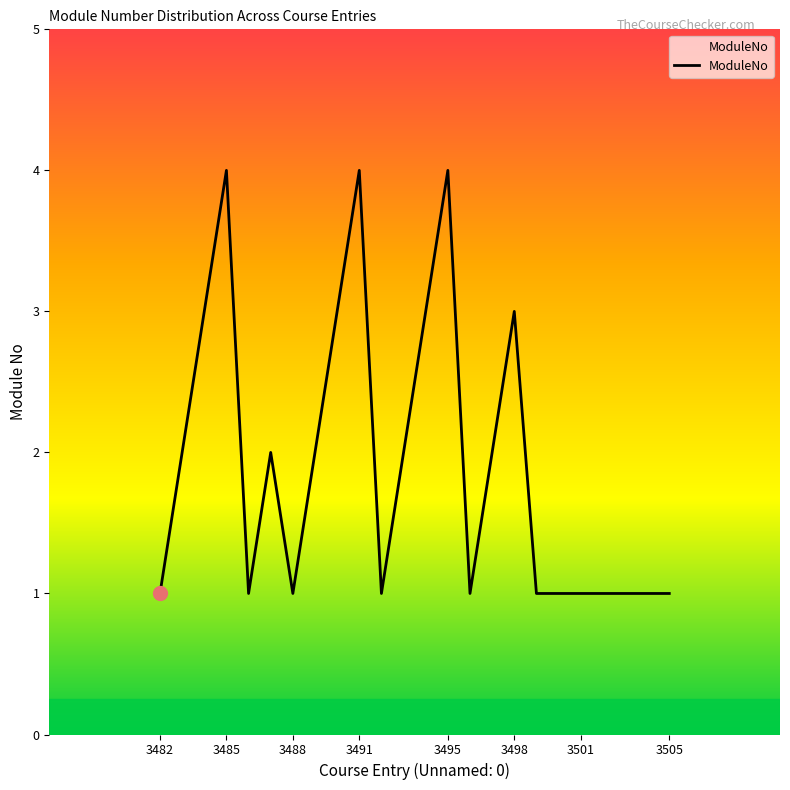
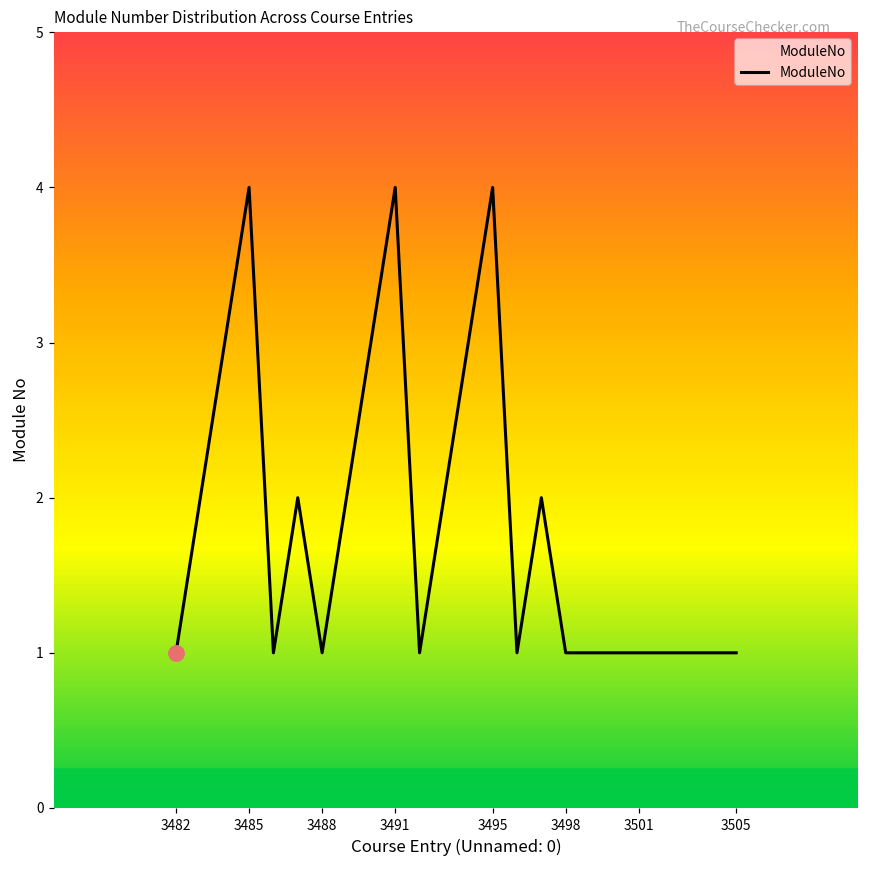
  {
    "ModuleNo": {
      "3485": 4,
      "3488": 1,
      "3491": 4,
      "3495": 4,
-     "3498": 3,
+     "3498": 1,
      "3501": 1,
      "3505": 1
    }
  }
